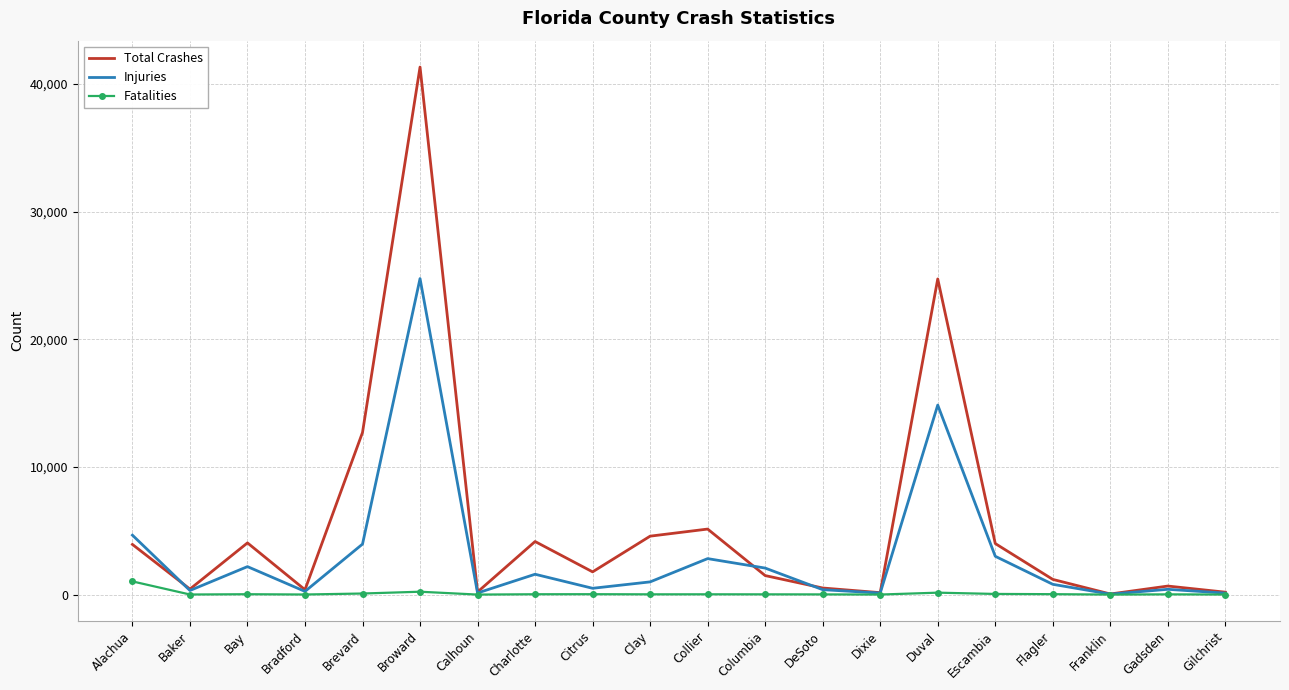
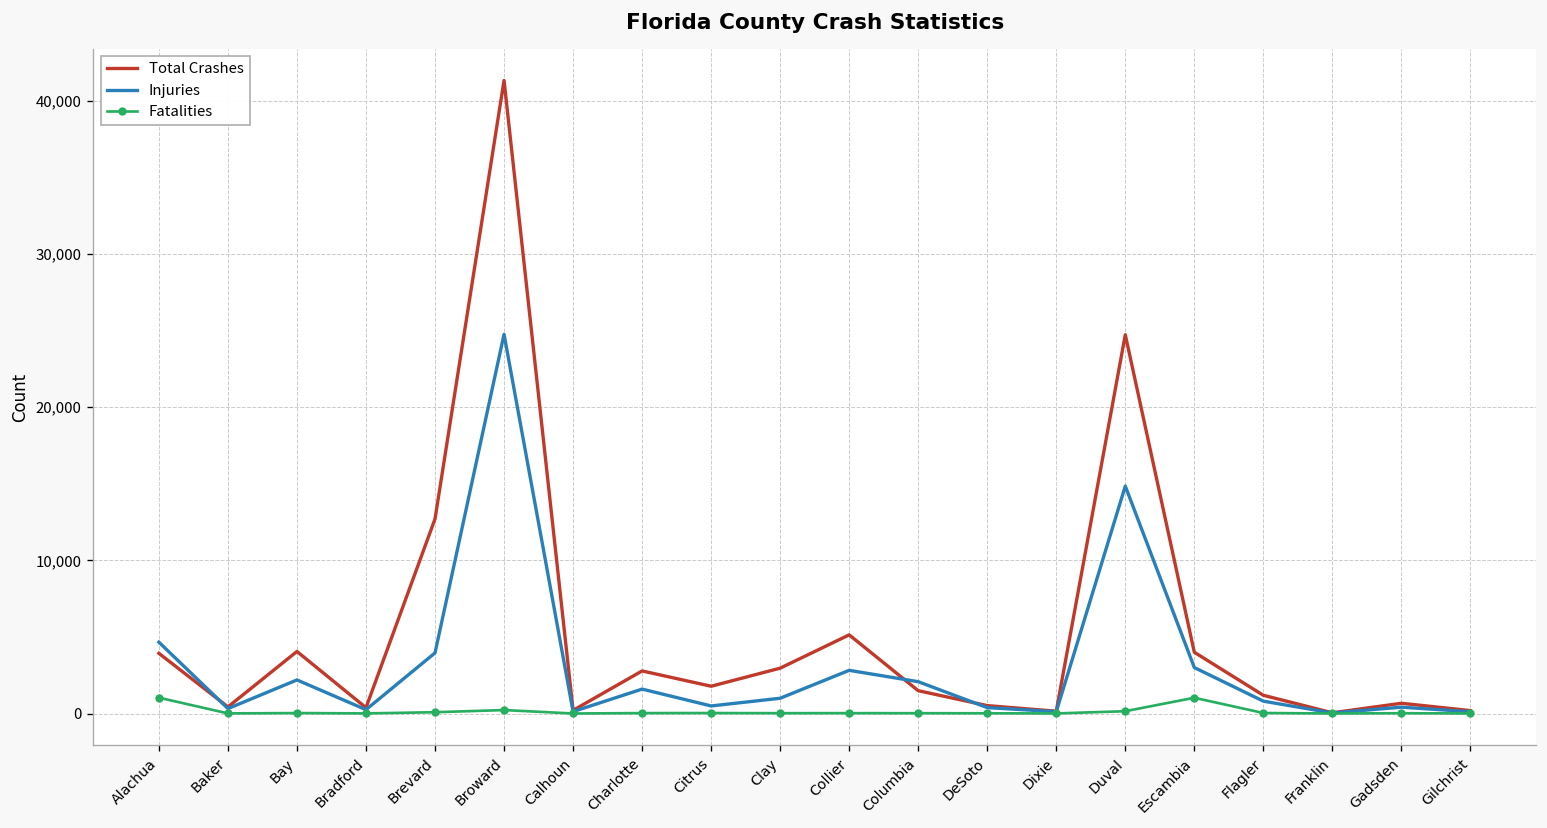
  {
    "Total Crashes": {
      "Alachua": "3,900",
      "Bay": "4,100",
      "Brevard": "12,700",
      "Broward": "41,300",
-     "Charlotte": "4,200",
+     "Charlotte": "2,800",
      "Citrus": "1,800",
-     "Clay": "4,600",
+     "Clay": "3,000",
      "Collier": "5,100",
      "Columbia": "1,500",
      "Duval": "24,700",
      "Escambia": "4,000",
      "Flagler": "1,200",
      "Gadsden": "700"
    },
    "Injuries": {
      "Alachua": "4,700",
      "Bay": "2,200",
      "Brevard": "4,000",
      "Broward": "24,800",
      "Charlotte": "1,600",
      "Citrus": "500",
      "Clay": "1,000",
      "Collier": "2,800",
      "Columbia": "2,100",
      "Duval": "14,900",
      "Escambia": "3,000",
      "Flagler": "800",
      "Gadsden": "400"
    },
    "Fatalities": {
      "Alachua": "1,000",
      "Baker": "0",
      "Bay": "0",
      "Bradford": "0",
      "Brevard": "100",
      "Broward": "200",
      "Charlotte": "0",
      "Citrus": "0",
      "Clay": "0",
      "Collier": "0",
      "Columbia": "0",
      "DeSoto": "0",
      "Duval": "200",
-     "Escambia": "100",
+     "Escambia": "1,000",
      "Flagler": "0",
      "Gadsden": "0"
    }
  }
